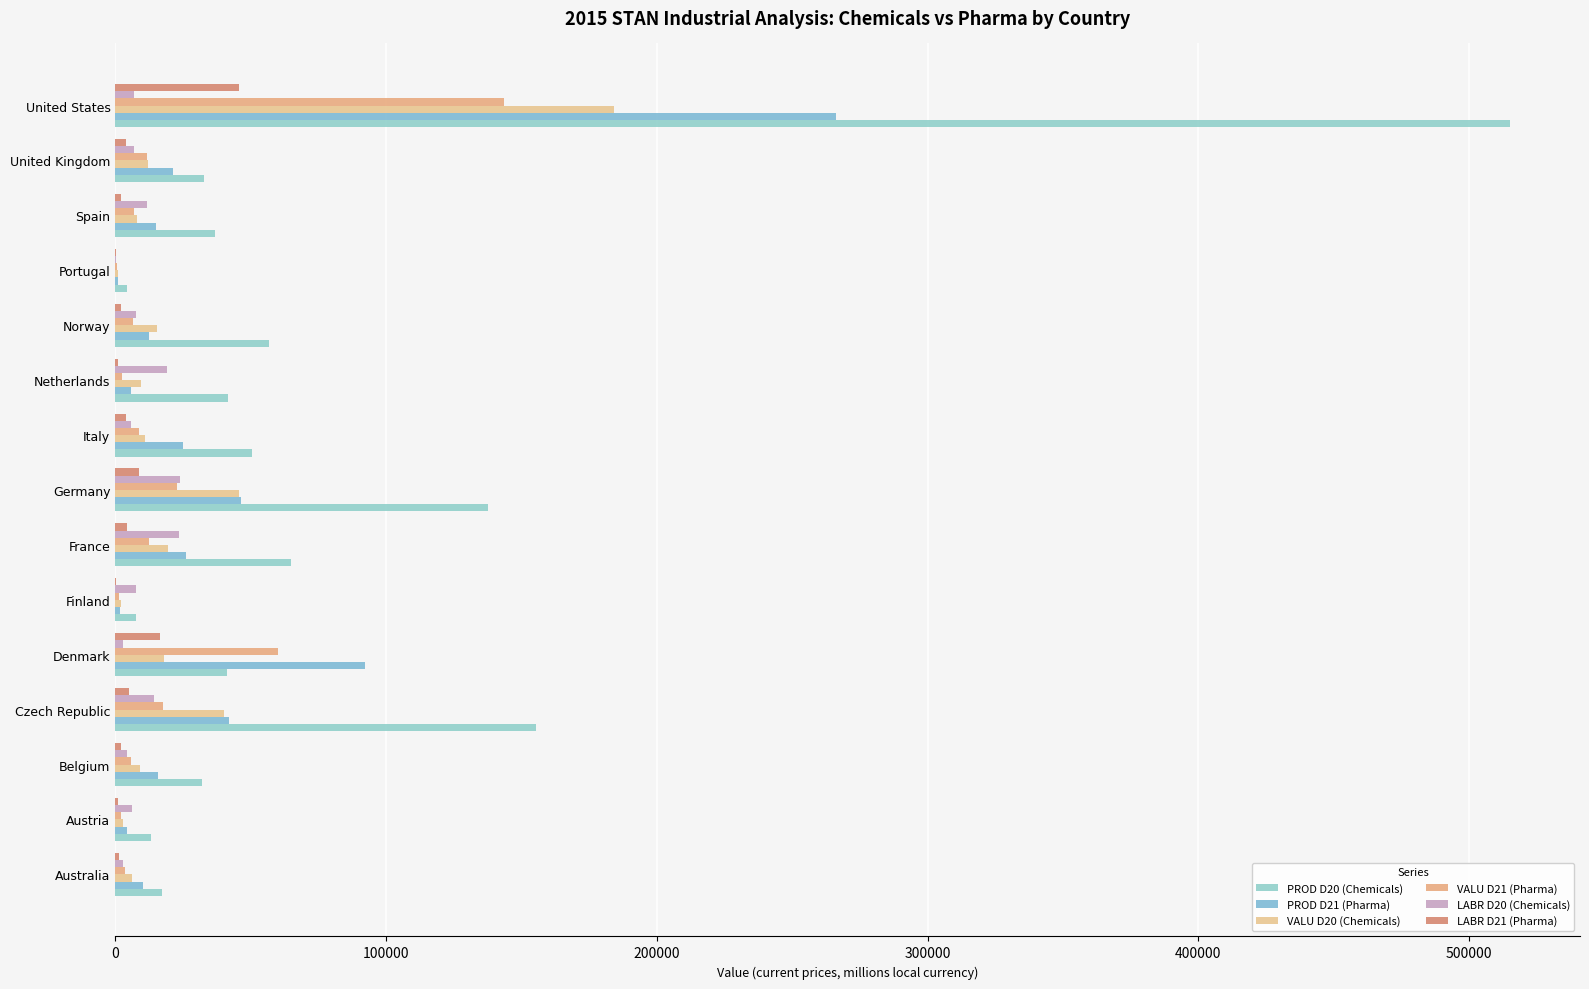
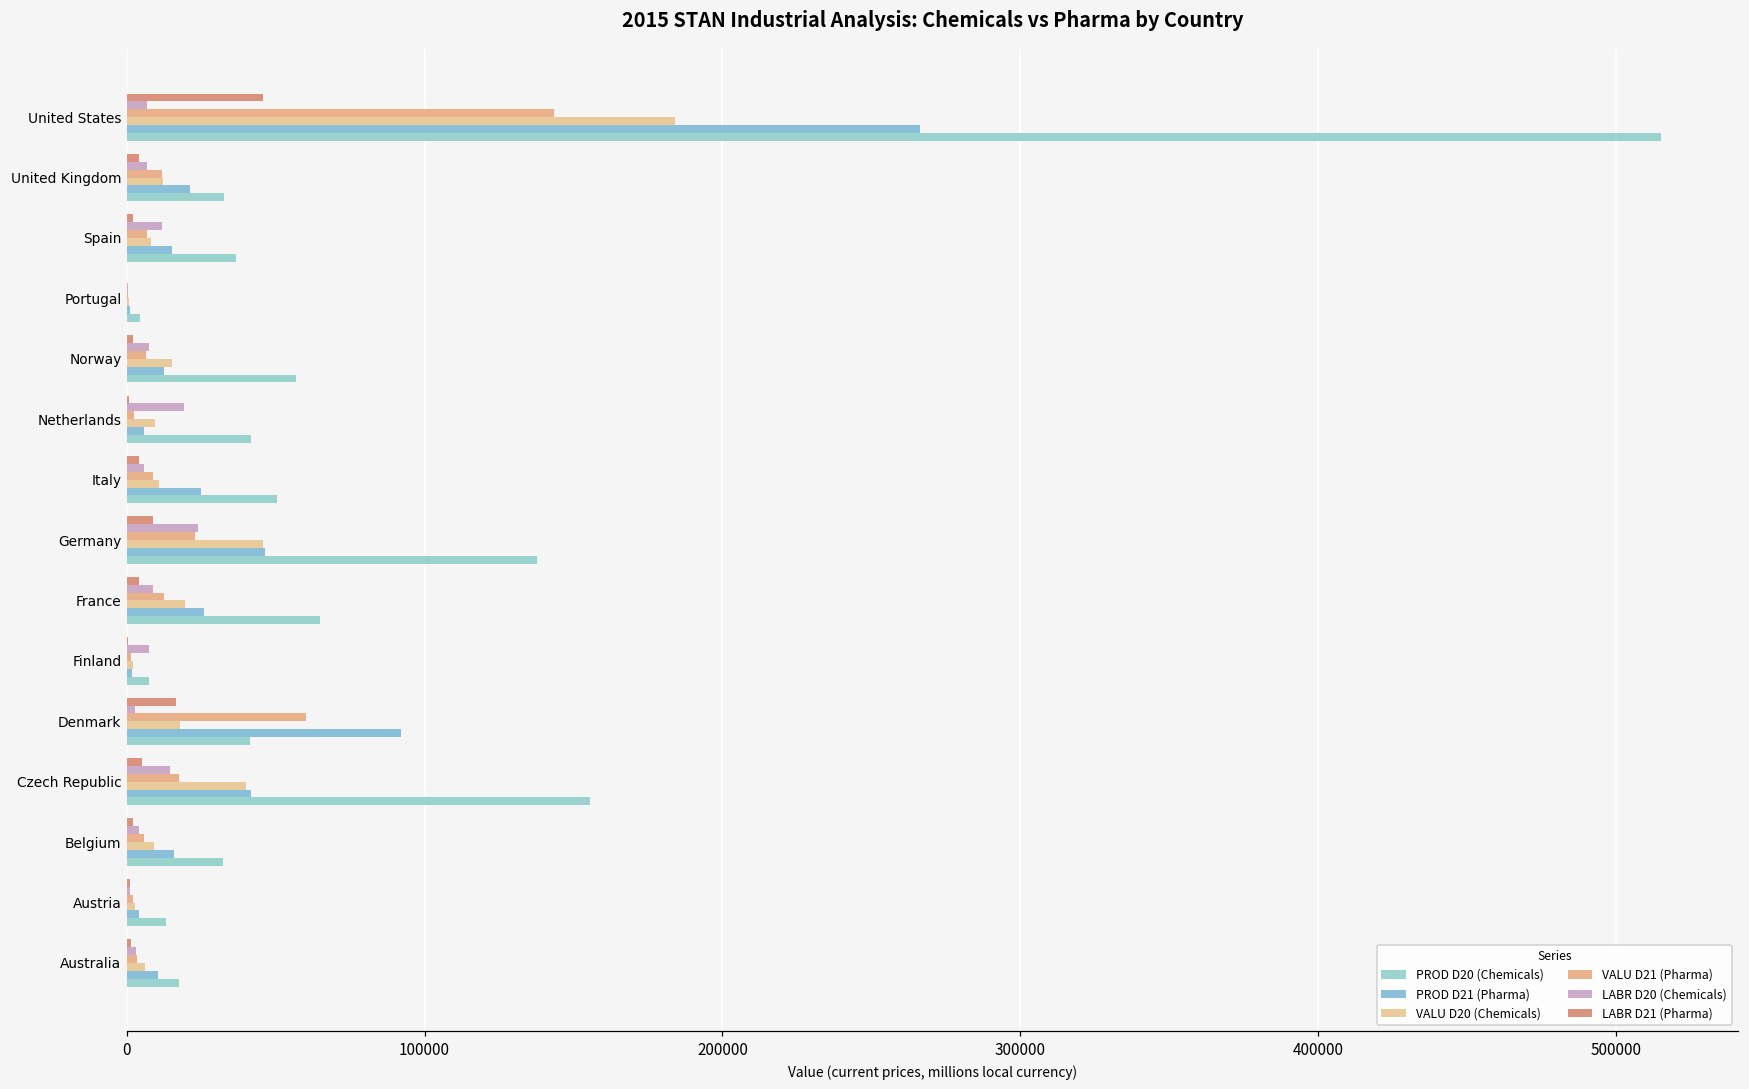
  {
    "LABR D20 (Chemicals)": {
      "United States": 7000,
      "United Kingdom": 7000,
      "Spain": 12000,
      "Norway": 8000,
      "Netherlands": 19000,
      "Italy": 6000,
      "Germany": 24000,
-     "France": 24000,
+     "France": 9000,
      "Finland": 8000,
      "Denmark": 3000,
      "Czech Republic": 14000,
      "Belgium": 4000,
-     "Austria": 6000,
+     "Austria": 1000,
      "Australia": 3000
    }
  }
